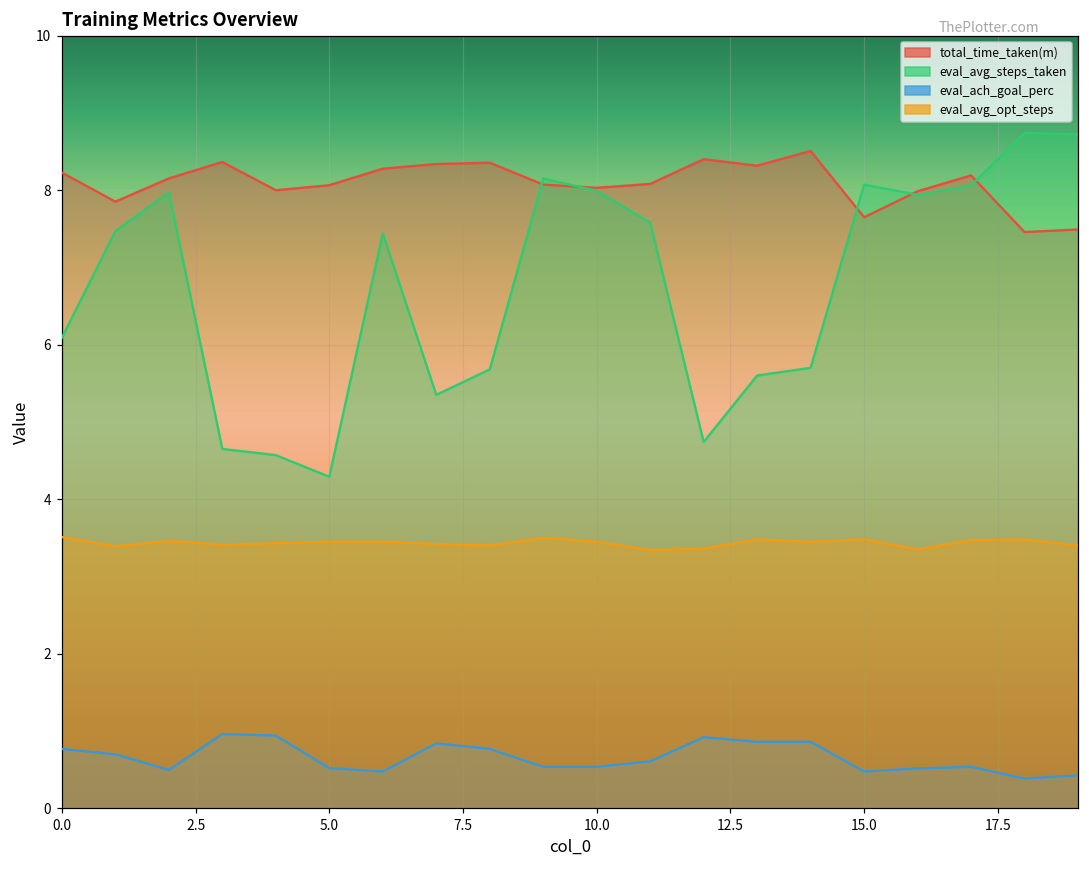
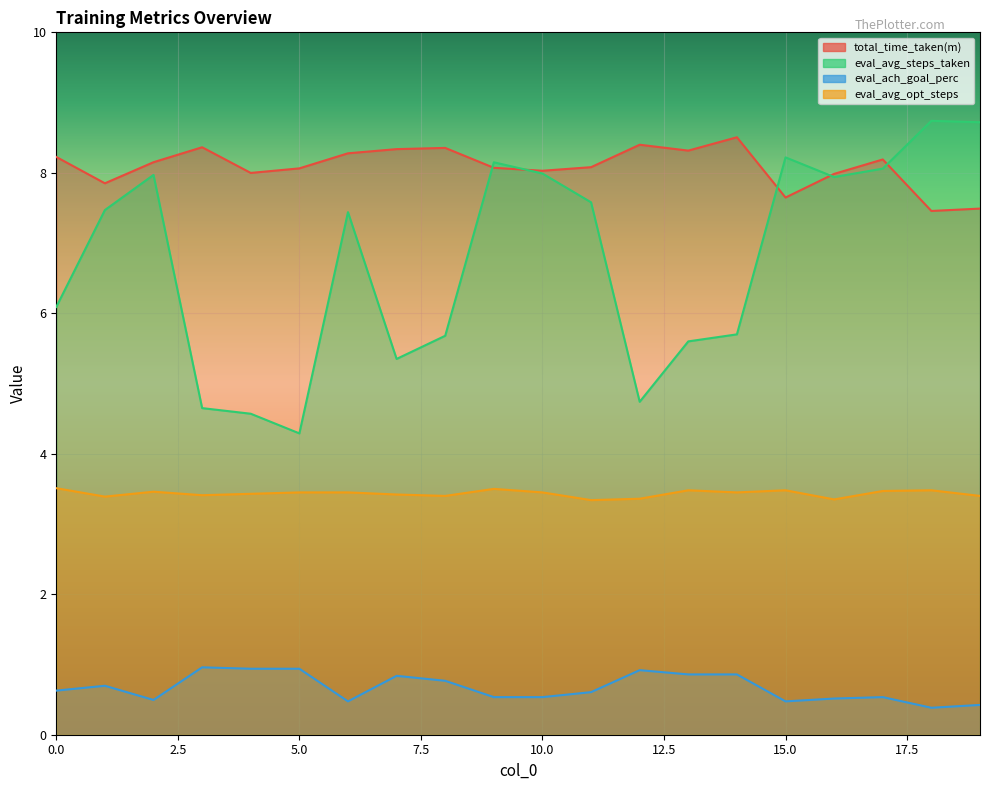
  {
    "eval_avg_steps_taken": {
      "0.0": 6.1,
      "5.0": 4.3,
      "10.0": 8.0,
-     "15.0": 8.1
+     "15.0": 8.2
    },
    "eval_ach_goal_perc": {
-     "0.0": 0.8,
-     "5.0": 0.5,
+     "0.0": 0.6,
+     "5.0": 0.9,
      "10.0": 0.5,
      "15.0": 0.5
    }
  }
